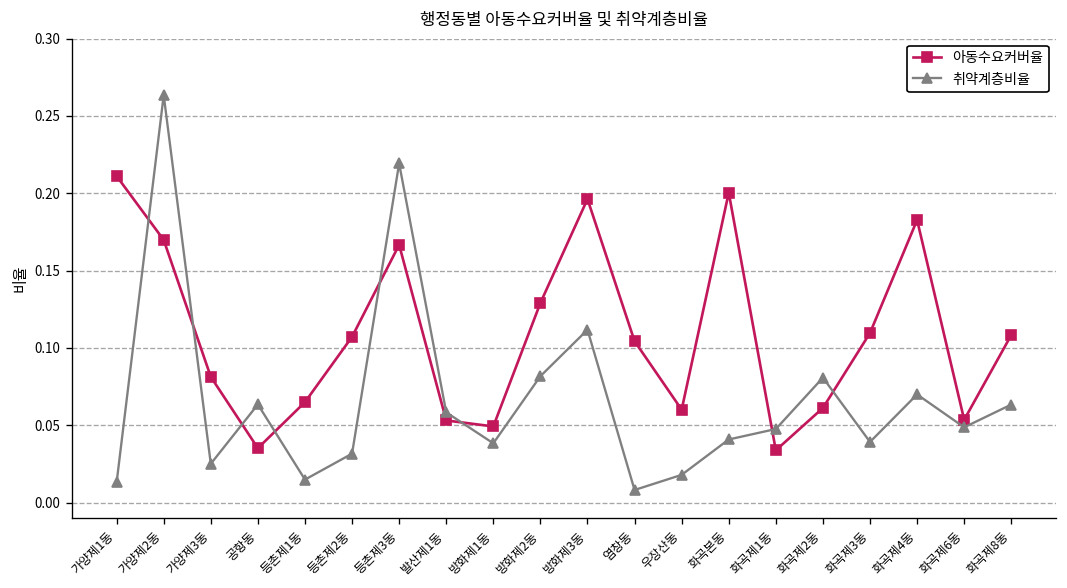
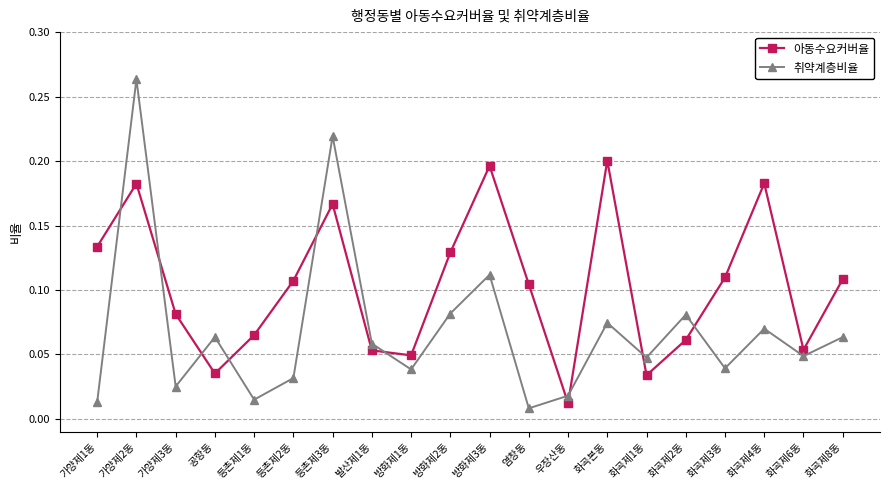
  {
    "아동수요커버율": {
-     "가양제1동": 0.211,
-     "가양제2동": 0.170,
+     "가양제1동": 0.134,
+     "가양제2동": 0.183,
      "가양제3동": 0.081,
      "공항동": 0.035,
      "등촌제1동": 0.065,
      "등촌제2동": 0.107,
      "등촌제3동": 0.167,
      "발산제1동": 0.053,
      "방화제1동": 0.049,
      "방화제2동": 0.129,
      "방화제3동": 0.196,
      "염창동": 0.104,
-     "우장산동": 0.060,
+     "우장산동": 0.012,
      "화곡본동": 0.200,
      "화곡제1동": 0.034,
      "화곡제2동": 0.061,
      "화곡제3동": 0.110,
      "화곡제4동": 0.183,
      "화곡제6동": 0.054,
      "화곡제8동": 0.108
    },
    "취약계층비율": {
      "가양제1동": 0.013,
      "가양제2동": 0.263,
      "가양제3동": 0.025,
      "공항동": 0.064,
      "등촌제1동": 0.015,
      "등촌제2동": 0.032,
      "등촌제3동": 0.219,
      "발산제1동": 0.058,
      "방화제1동": 0.038,
      "방화제2동": 0.082,
      "방화제3동": 0.112,
      "염창동": 0.008,
      "우장산동": 0.018,
-     "화곡본동": 0.041,
+     "화곡본동": 0.075,
      "화곡제1동": 0.048,
      "화곡제2동": 0.081,
      "화곡제3동": 0.039,
      "화곡제4동": 0.070,
      "화곡제6동": 0.049,
      "화곡제8동": 0.063
    }
  }
